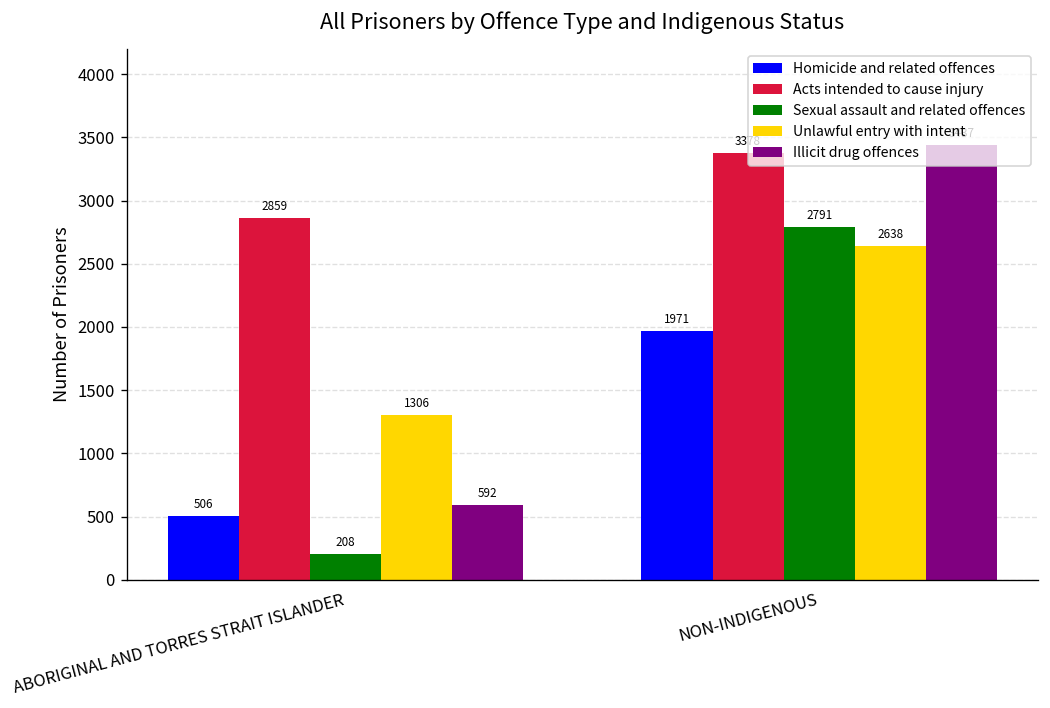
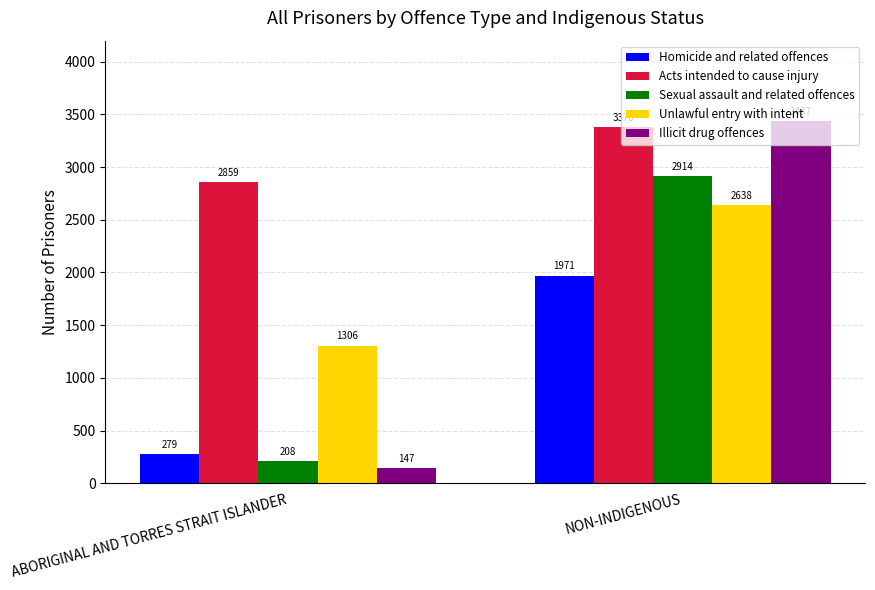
  {
    "Homicide and related offences": {
-     "ABORIGINAL AND TORRES STRAIT ISLANDER": 506,
+     "ABORIGINAL AND TORRES STRAIT ISLANDER": 279,
      "NON-INDIGENOUS": 1971
    },
    "Acts intended to cause injury": {
      "ABORIGINAL AND TORRES STRAIT ISLANDER": 2859
    },
    "Sexual assault and related offences": {
      "ABORIGINAL AND TORRES STRAIT ISLANDER": 208,
-     "NON-INDIGENOUS": 2791
+     "NON-INDIGENOUS": 2914
    },
    "Unlawful entry with intent": {
      "ABORIGINAL AND TORRES STRAIT ISLANDER": 1306,
      "NON-INDIGENOUS": 2638
    },
    "Illicit drug offences": {
-     "ABORIGINAL AND TORRES STRAIT ISLANDER": 592
+     "ABORIGINAL AND TORRES STRAIT ISLANDER": 147
    }
  }
